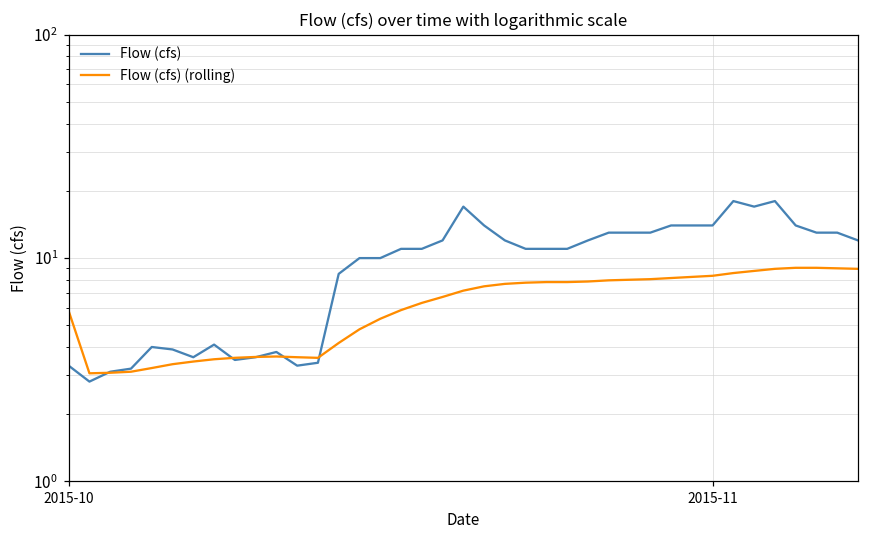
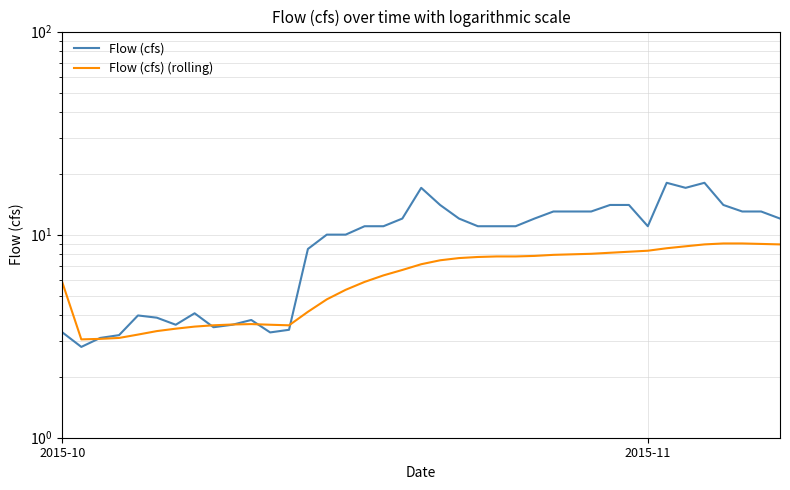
  {
    "Flow (cfs)": {
      "2015-10": 3.3,
-     "2015-11": 14
+     "2015-11": 11
    },
    "Flow (cfs) (rolling)": {
      "2015-10": 5.8,
      "2015-11": 8.3
    }
  }
